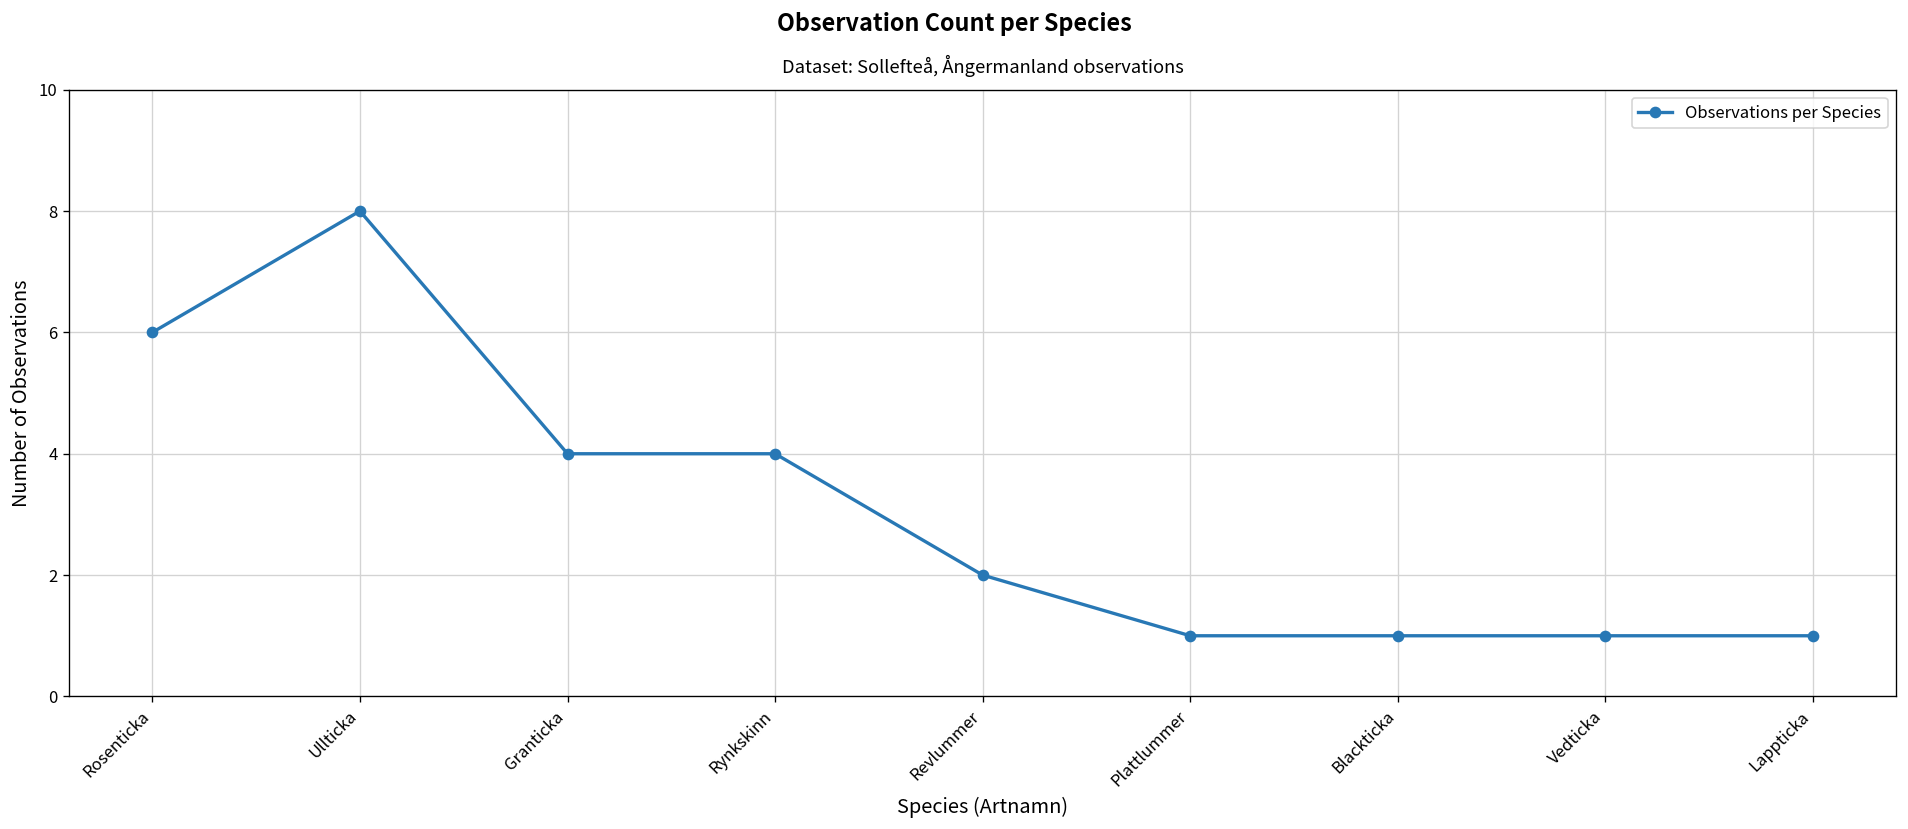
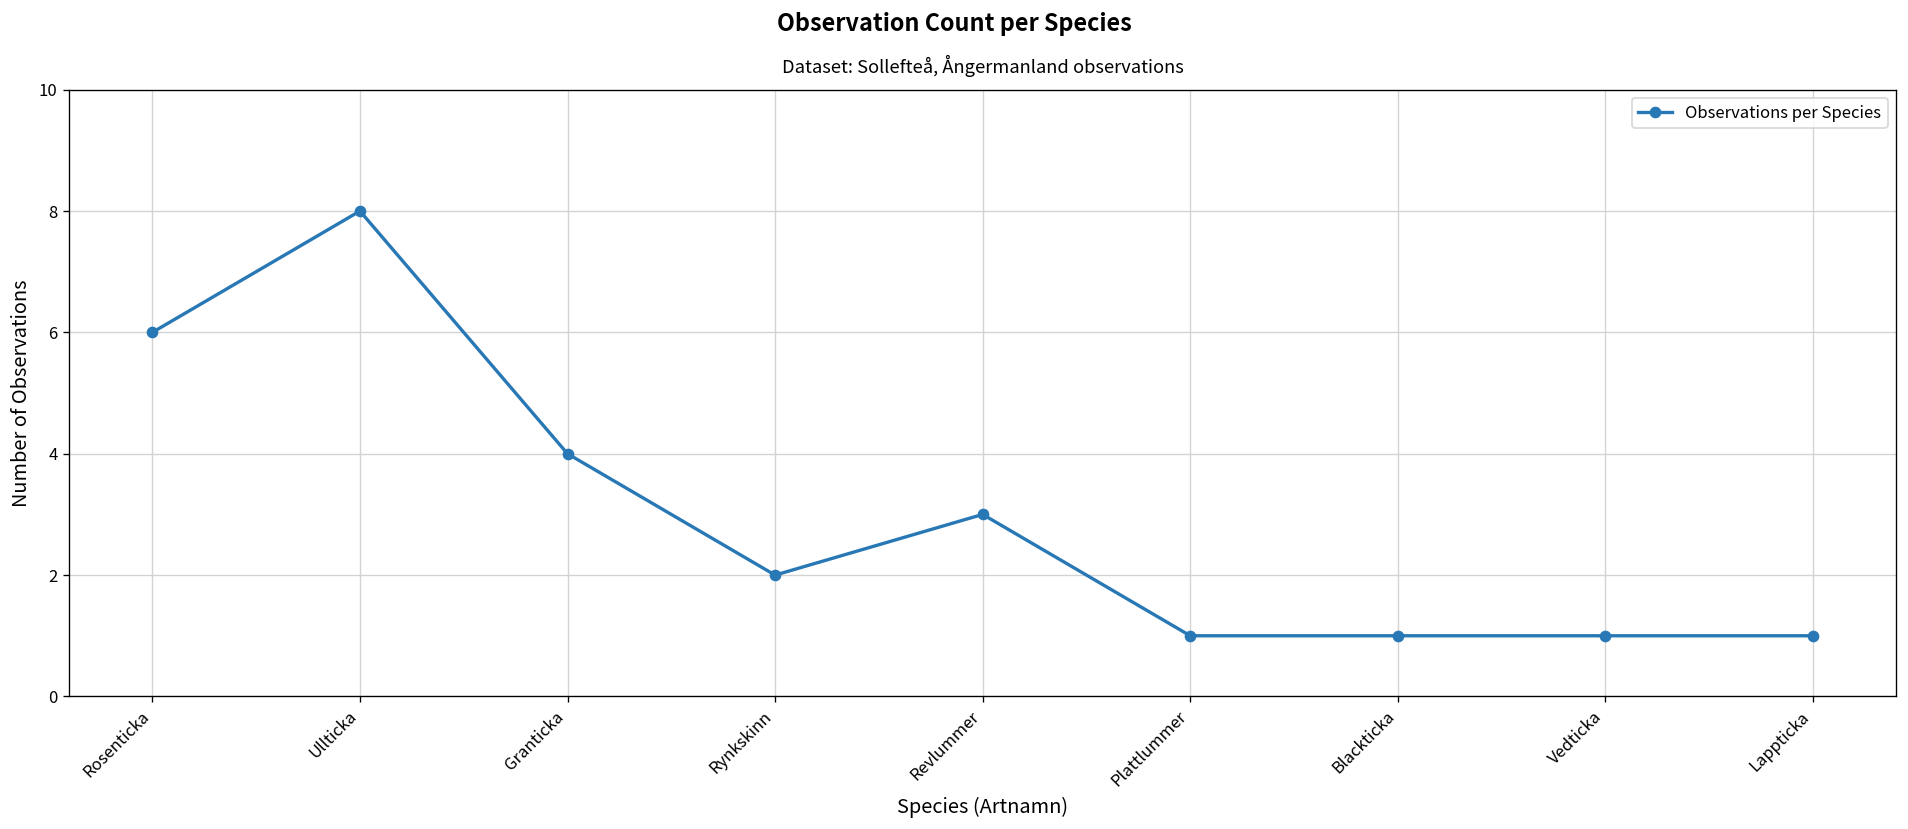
  {
    "Rosenticka": 6,
    "Ullticka": 8,
    "Granticka": 4,
-   "Rynkskinn": 4,
-   "Revlummer": 2,
+   "Rynkskinn": 2,
+   "Revlummer": 3,
    "Plattlummer": 1,
    "Blackticka": 1,
    "Vedticka": 1,
    "Lappticka": 1
  }
